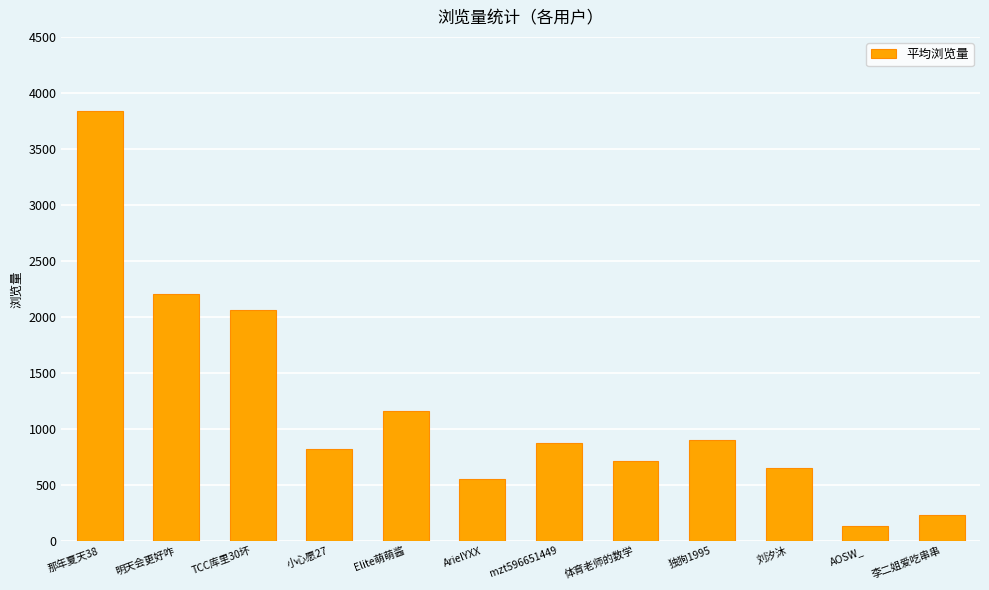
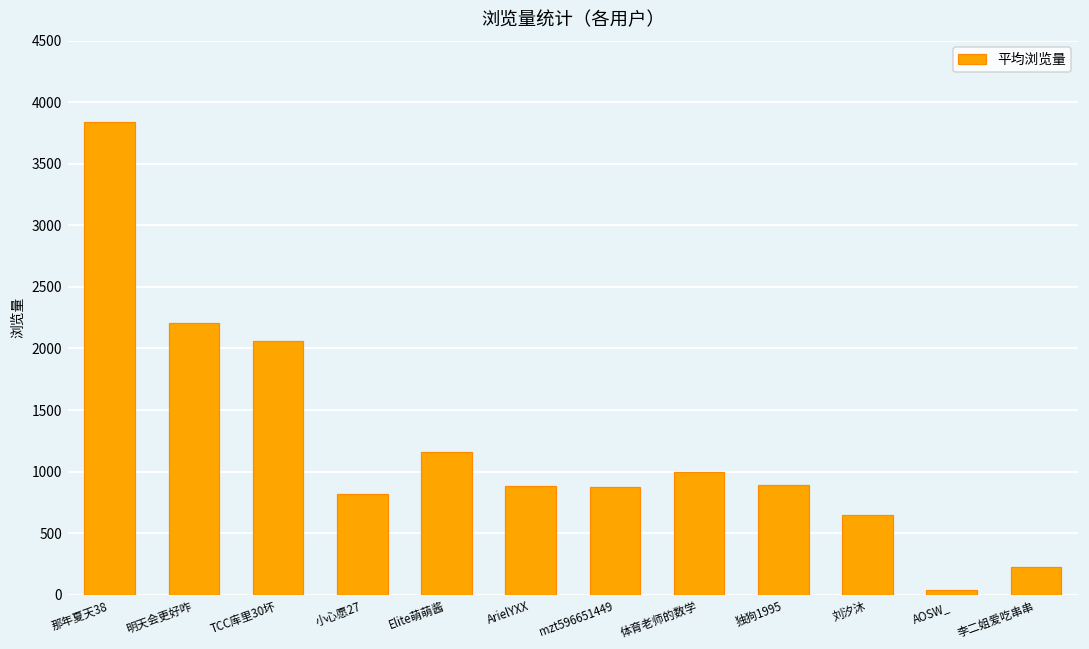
  {
    "那年夏天38": 3840,
    "明天会更好咋": 2200,
    "TCC库里30坏": 2060,
    "小心愿27": 820,
    "Elite萌萌酱": 1160,
-   "ArielYXX": 550,
+   "ArielYXX": 890,
    "mzt596651449": 870,
-   "体育老师的数学": 710,
+   "体育老师的数学": 1000,
    "独狗1995": 900,
    "刘汐沐": 650,
-   "AOSW_": 130,
+   "AOSW_": 40,
    "李二姐爱吃串串": 230
  }
